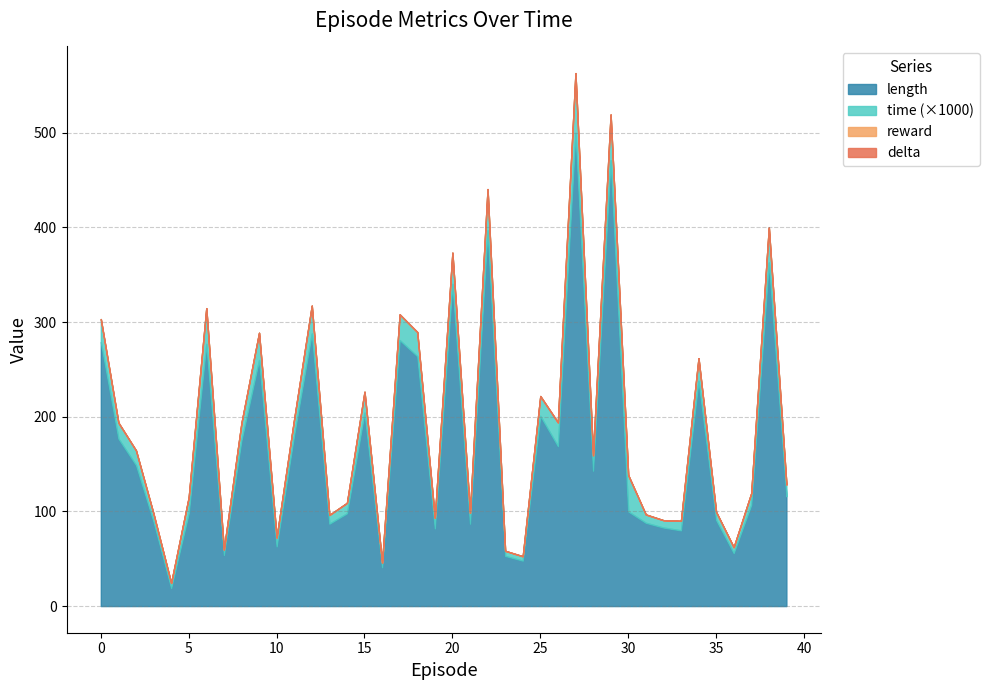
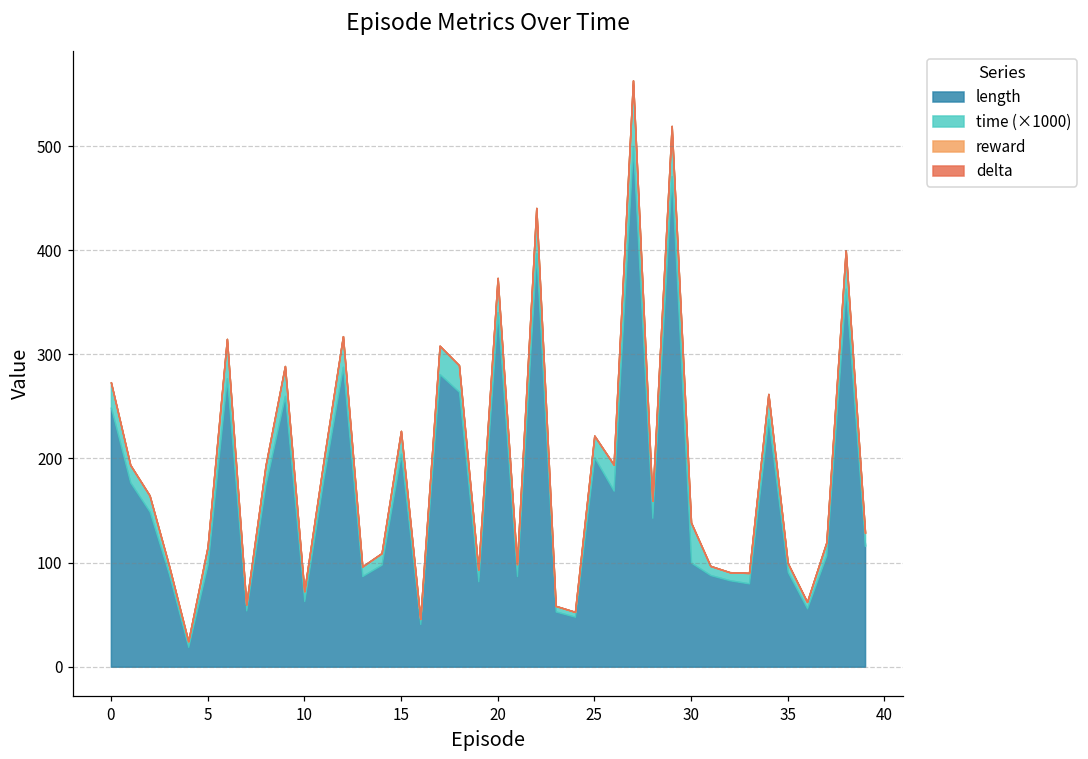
  {
    "length": {
-     "0": 280,
+     "0": 250,
      "5": 100,
      "10": 60,
      "15": 200,
      "20": 340,
      "25": 200,
      "30": 100,
      "35": 90
    }
  }
